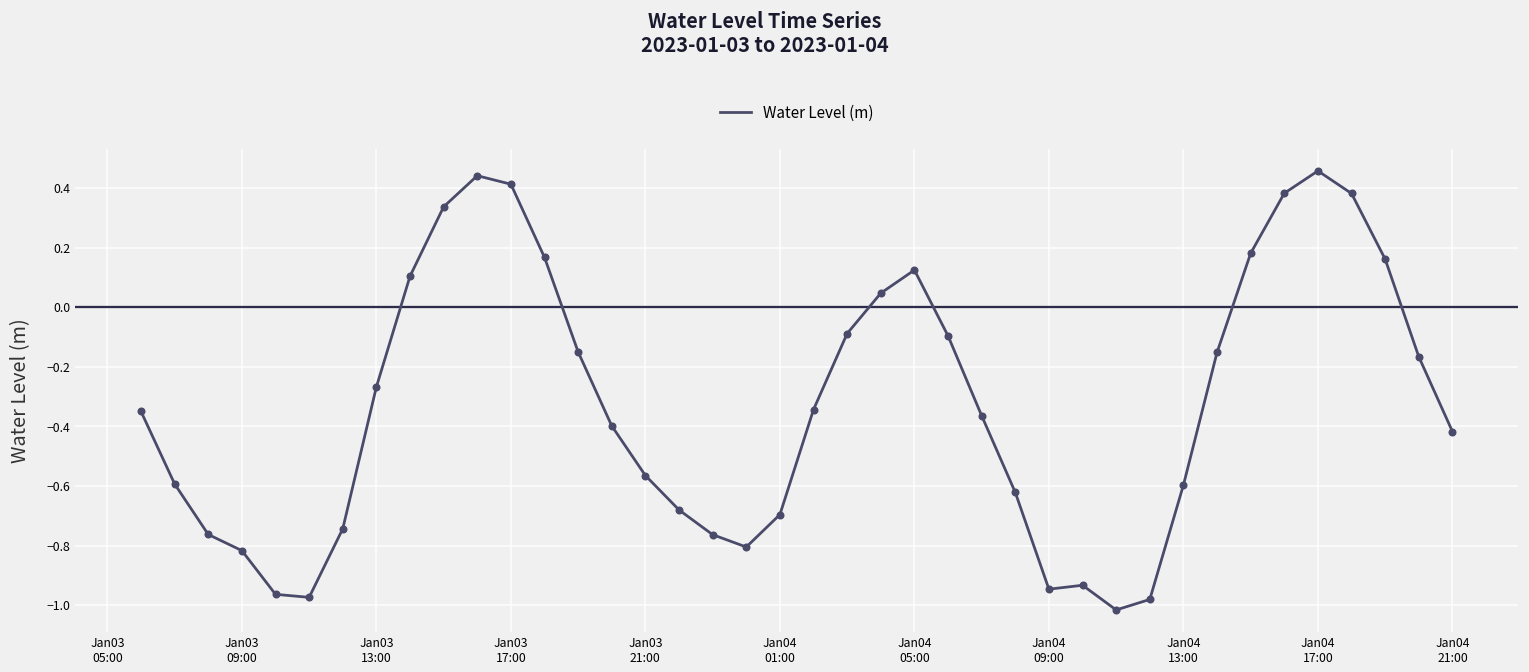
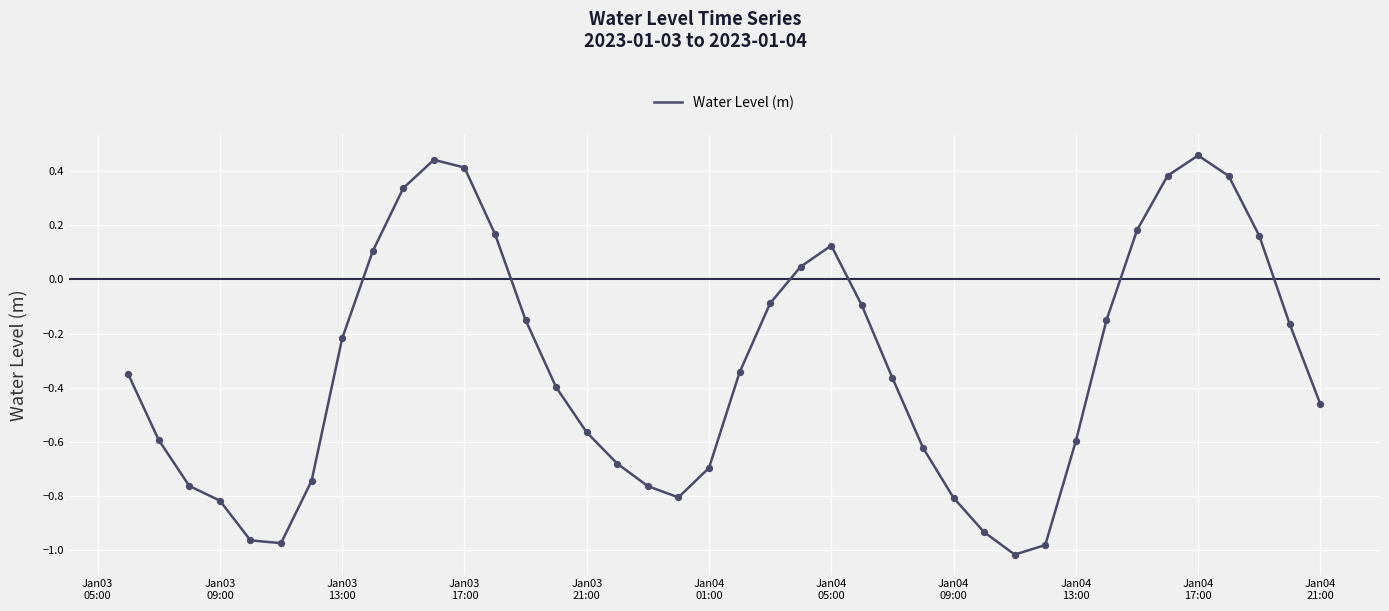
  {
    "Jan03 09:00": -0.82,
-   "Jan03 13:00": -0.27,
+   "Jan03 13:00": -0.22,
    "Jan03 17:00": 0.41,
    "Jan03 21:00": -0.56,
    "Jan04 01:00": -0.70,
    "Jan04 05:00": 0.12,
-   "Jan04 09:00": -0.95,
+   "Jan04 09:00": -0.81,
    "Jan04 13:00": -0.60,
    "Jan04 17:00": 0.46,
-   "Jan04 21:00": -0.42
+   "Jan04 21:00": -0.46
  }
